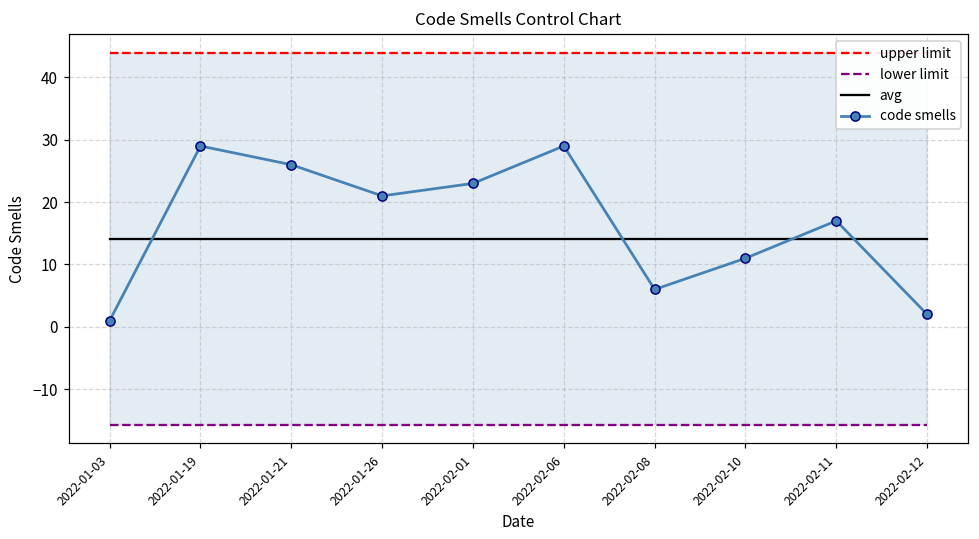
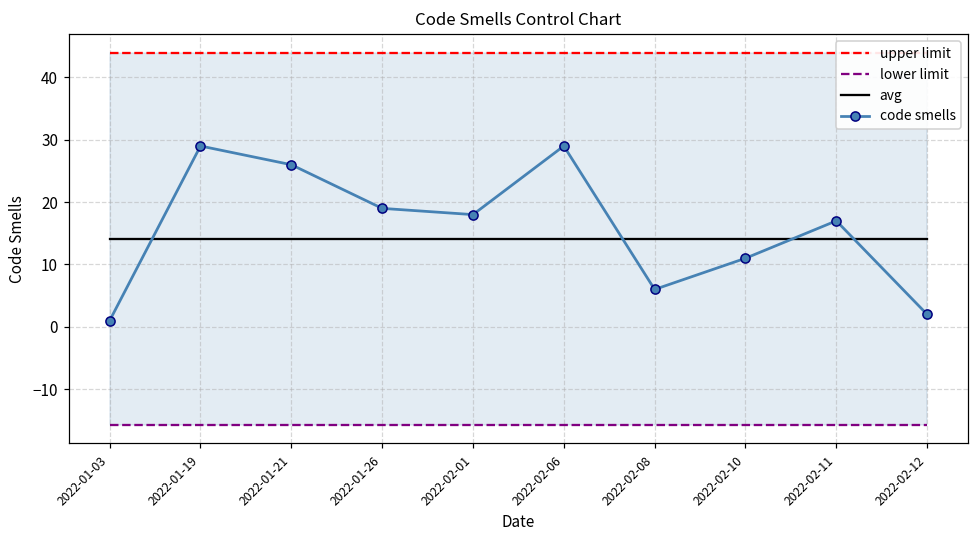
  {
    "upper limit": {
      "2022-01-03": 44,
      "2022-01-19": 44,
      "2022-01-21": 44,
      "2022-01-26": 44,
      "2022-02-01": 44,
      "2022-02-06": 44,
      "2022-02-08": 44,
      "2022-02-10": 44,
      "2022-02-11": 44
    },
    "lower limit": {
      "2022-01-03": -16,
      "2022-01-19": -16,
      "2022-01-21": -16,
      "2022-01-26": -16,
      "2022-02-01": -16,
      "2022-02-06": -16,
      "2022-02-08": -16,
      "2022-02-10": -16,
      "2022-02-11": -16,
      "2022-02-12": -16
    },
    "avg": {
      "2022-01-03": 14,
      "2022-01-19": 14,
      "2022-01-21": 14,
      "2022-01-26": 14,
      "2022-02-01": 14,
      "2022-02-06": 14,
      "2022-02-08": 14,
      "2022-02-10": 14,
      "2022-02-11": 14,
      "2022-02-12": 14
    },
    "code smells": {
      "2022-01-03": 1,
      "2022-01-19": 29,
      "2022-01-21": 26,
-     "2022-01-26": 21,
-     "2022-02-01": 23,
+     "2022-01-26": 19,
+     "2022-02-01": 18,
      "2022-02-06": 29,
      "2022-02-08": 6,
      "2022-02-10": 11,
      "2022-02-11": 17,
      "2022-02-12": 2
    }
  }
